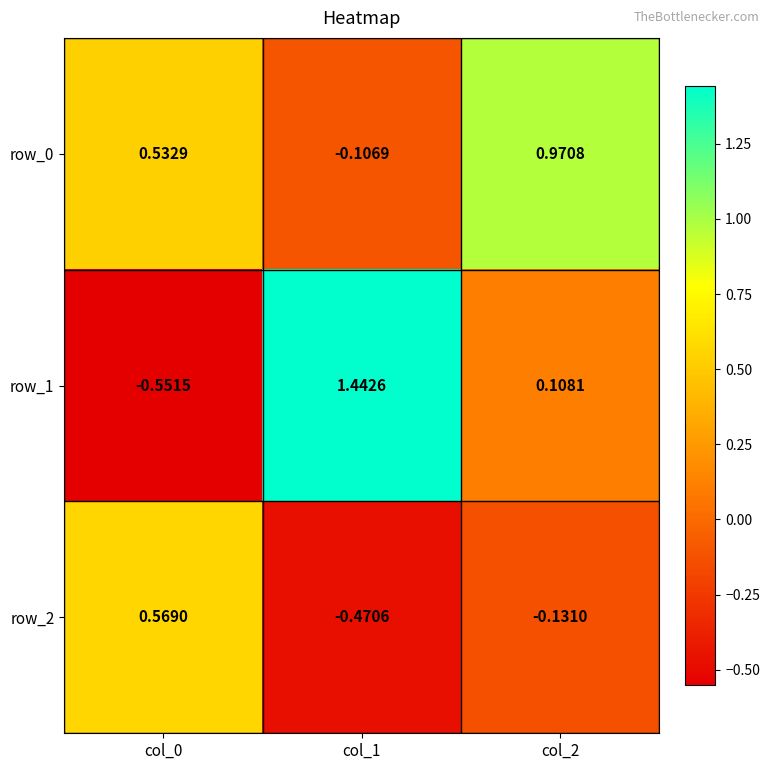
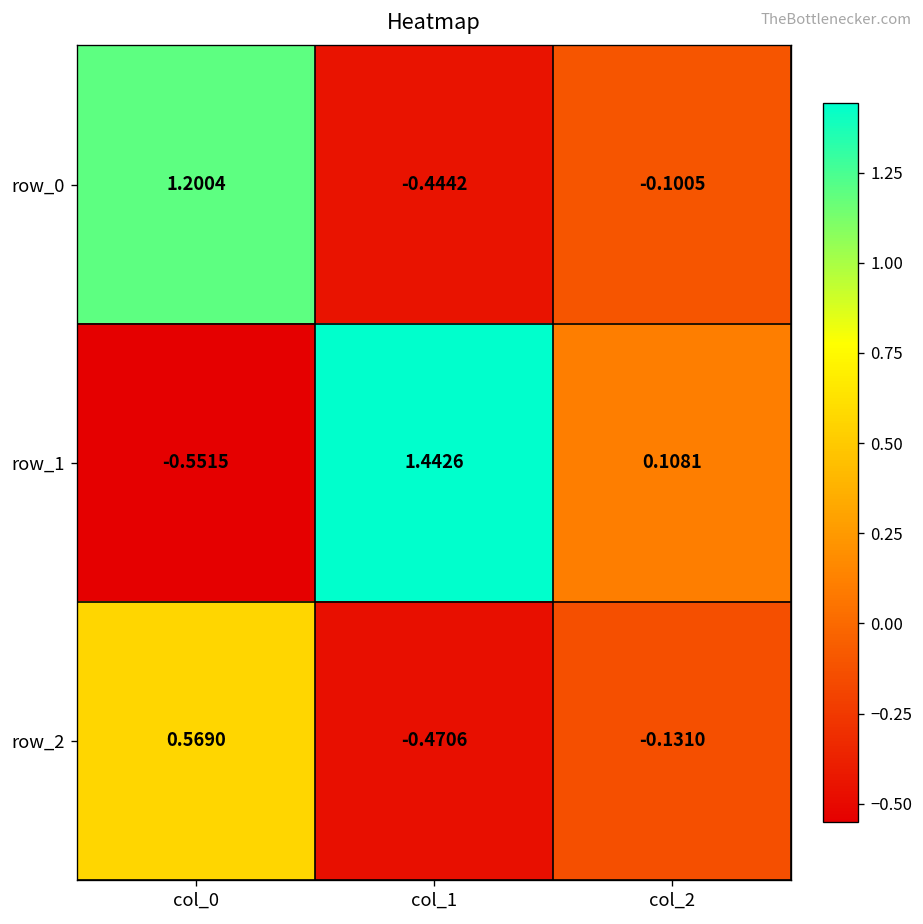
  {
    "row_0": {
-     "col_0": 0.5329,
-     "col_1": -0.1069,
-     "col_2": 0.9708
+     "col_0": 1.2004,
+     "col_1": -0.4442,
+     "col_2": -0.1005
    },
    "row_1": {
      "col_0": -0.5515,
      "col_1": 1.4426,
      "col_2": 0.1081
    },
    "row_2": {
      "col_0": 0.5690,
      "col_1": -0.4706,
      "col_2": -0.1310
    }
  }
